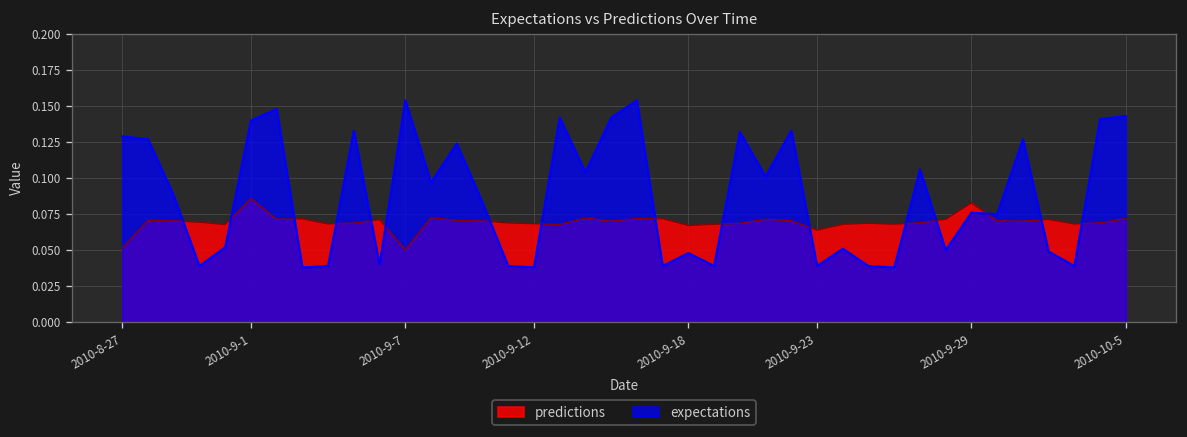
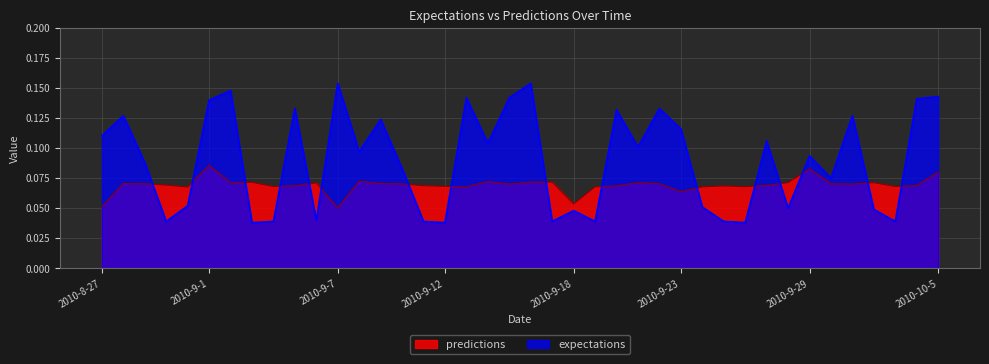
  {
    "predictions": {
      "2010-8-27": 0.051,
      "2010-9-1": 0.086,
      "2010-9-7": 0.050,
      "2010-9-12": 0.068,
-     "2010-9-18": 0.067,
+     "2010-9-18": 0.054,
      "2010-9-23": 0.064,
      "2010-9-29": 0.083,
-     "2010-10-5": 0.072
+     "2010-10-5": 0.080
    },
    "expectations": {
-     "2010-8-27": 0.129,
+     "2010-8-27": 0.110,
      "2010-9-1": 0.140,
      "2010-9-7": 0.154,
      "2010-9-12": 0.038,
      "2010-9-18": 0.048,
-     "2010-9-23": 0.039,
-     "2010-9-29": 0.076,
+     "2010-9-23": 0.116,
+     "2010-9-29": 0.094,
      "2010-10-5": 0.143
    }
  }
